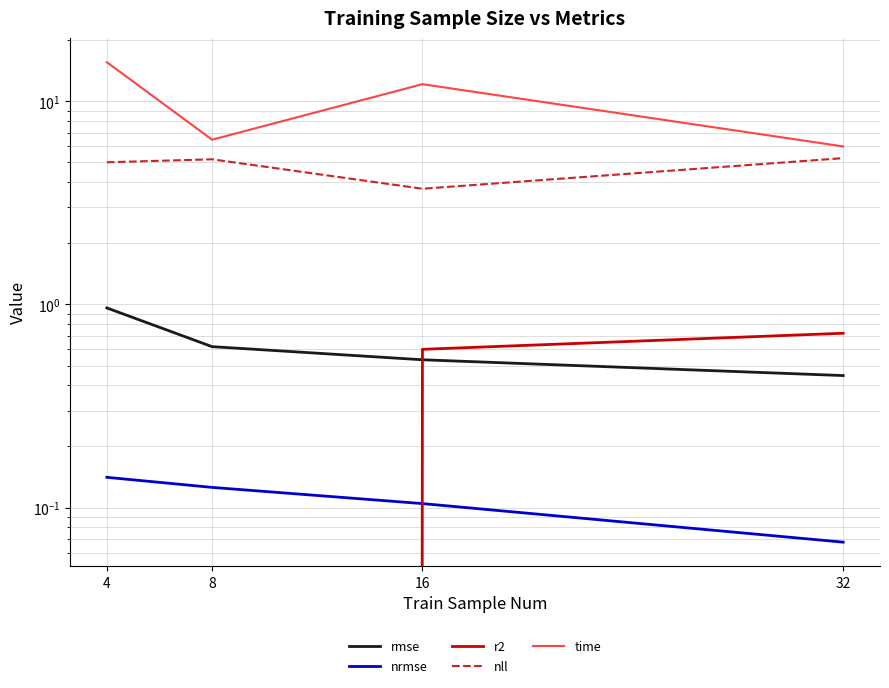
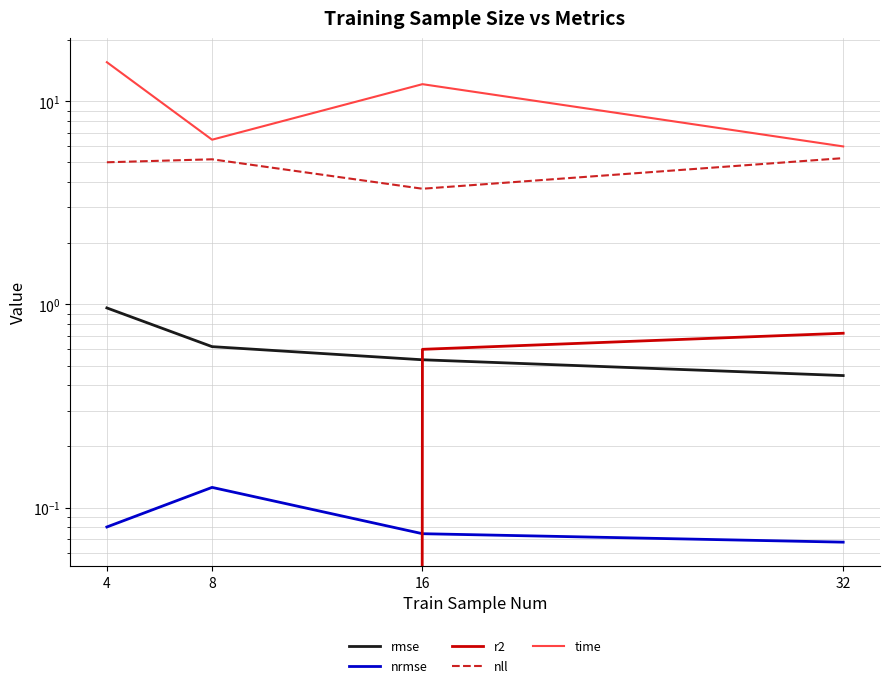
  {
    "rmse": {
      "4": 1.0,
      "8": 0.62,
      "16": 0.53,
      "32": 0.45
    },
    "nrmse": {
-     "4": 0.14,
+     "4": 0.080,
      "8": 0.13,
-     "16": 0.10,
+     "16": 0.074,
      "32": 0.068
    },
    "time": {
      "4": 16,
      "8": 6.5,
      "16": 12,
      "32": 6.0
    }
  }
